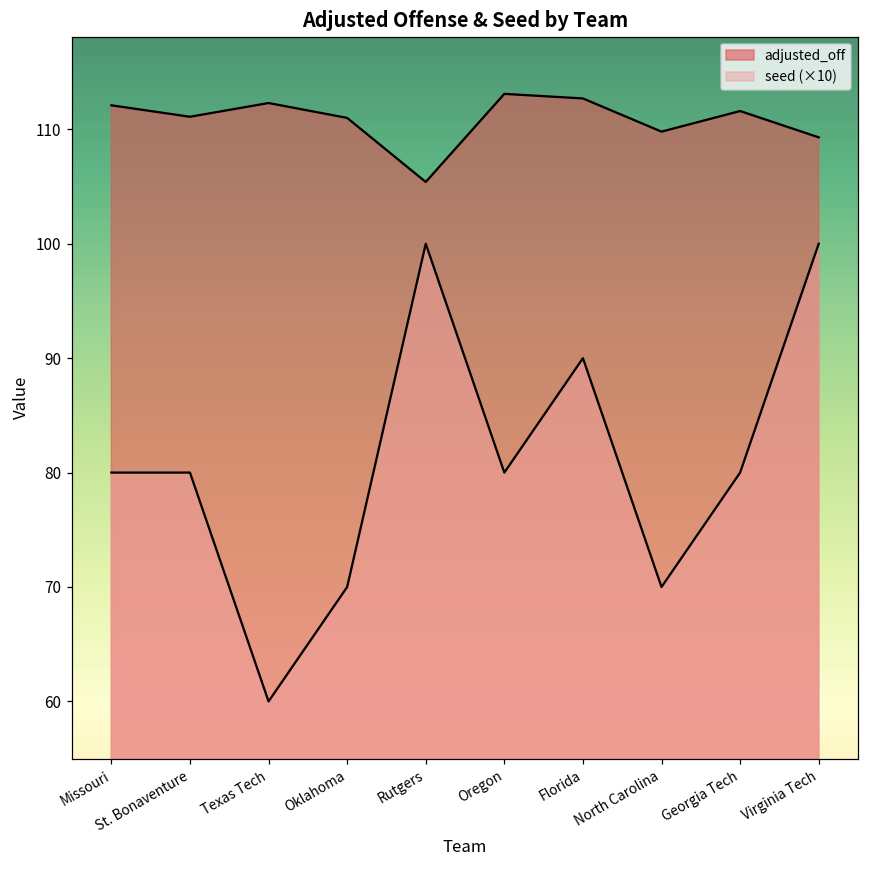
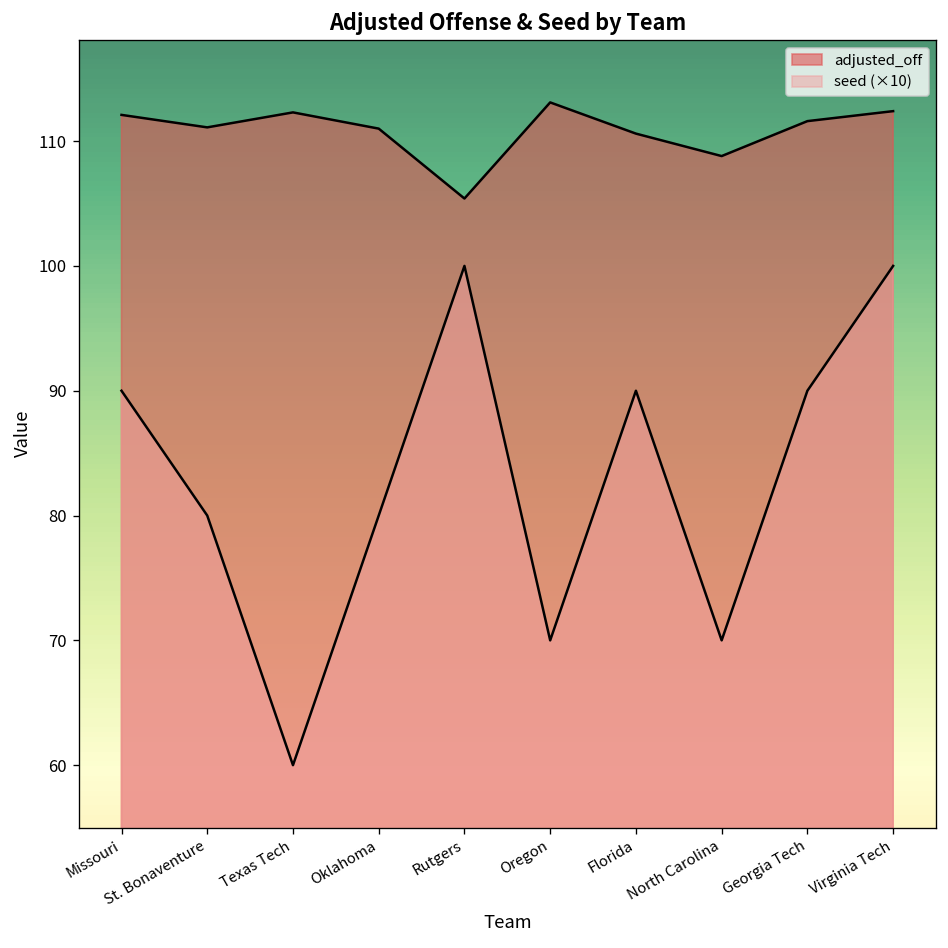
  {
    "adjusted_off": {
      "Missouri": 112.1,
      "St. Bonaventure": 111.1,
      "Texas Tech": 112.3,
      "Oklahoma": 111.0,
      "Rutgers": 105.4,
      "Oregon": 113.1,
-     "Florida": 112.7,
-     "North Carolina": 109.8,
+     "Florida": 110.6,
+     "North Carolina": 108.8,
      "Georgia Tech": 111.6,
-     "Virginia Tech": 109.3
+     "Virginia Tech": 112.4
    },
    "seed (×10)": {
-     "Missouri": 80.0,
+     "Missouri": 90.0,
      "St. Bonaventure": 80.0,
      "Texas Tech": 60.0,
-     "Oklahoma": 70.0,
+     "Oklahoma": 80.0,
      "Rutgers": 100.0,
-     "Oregon": 80.0,
+     "Oregon": 70.0,
      "Florida": 90.0,
      "North Carolina": 70.0,
-     "Georgia Tech": 80.0,
+     "Georgia Tech": 90.0,
      "Virginia Tech": 100.0
    }
  }
